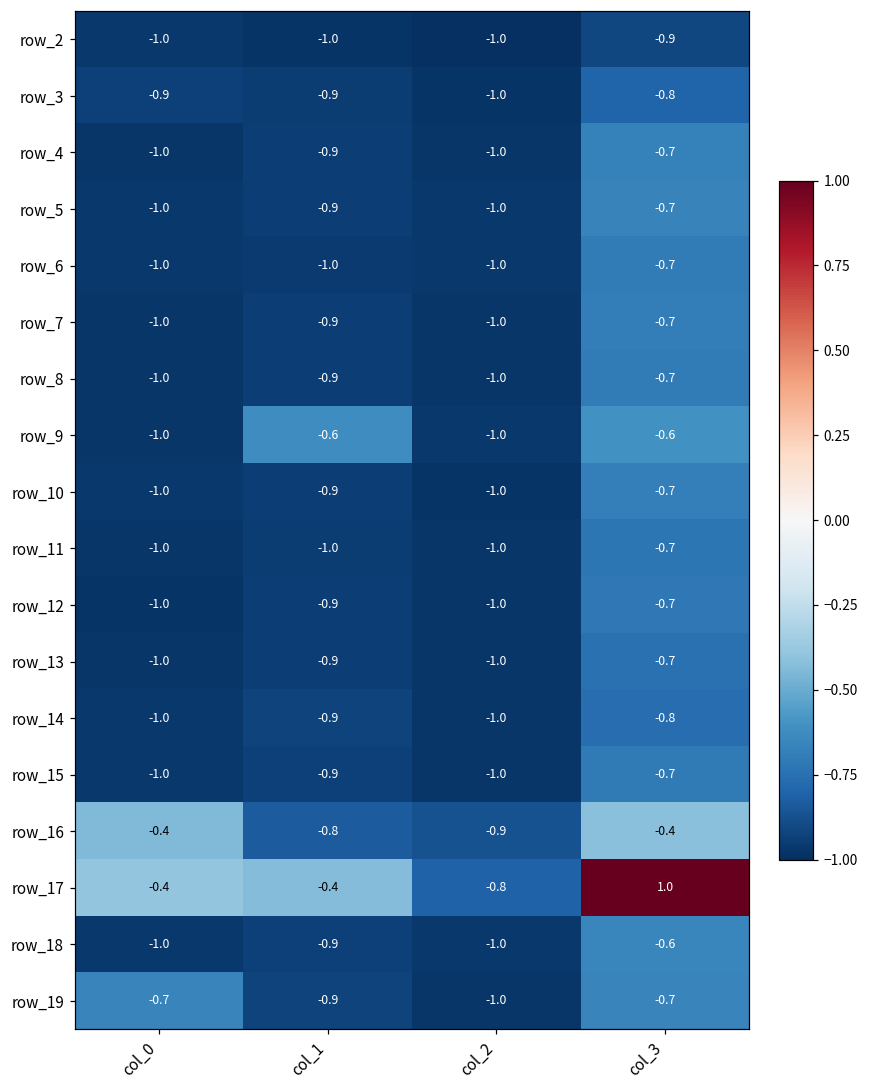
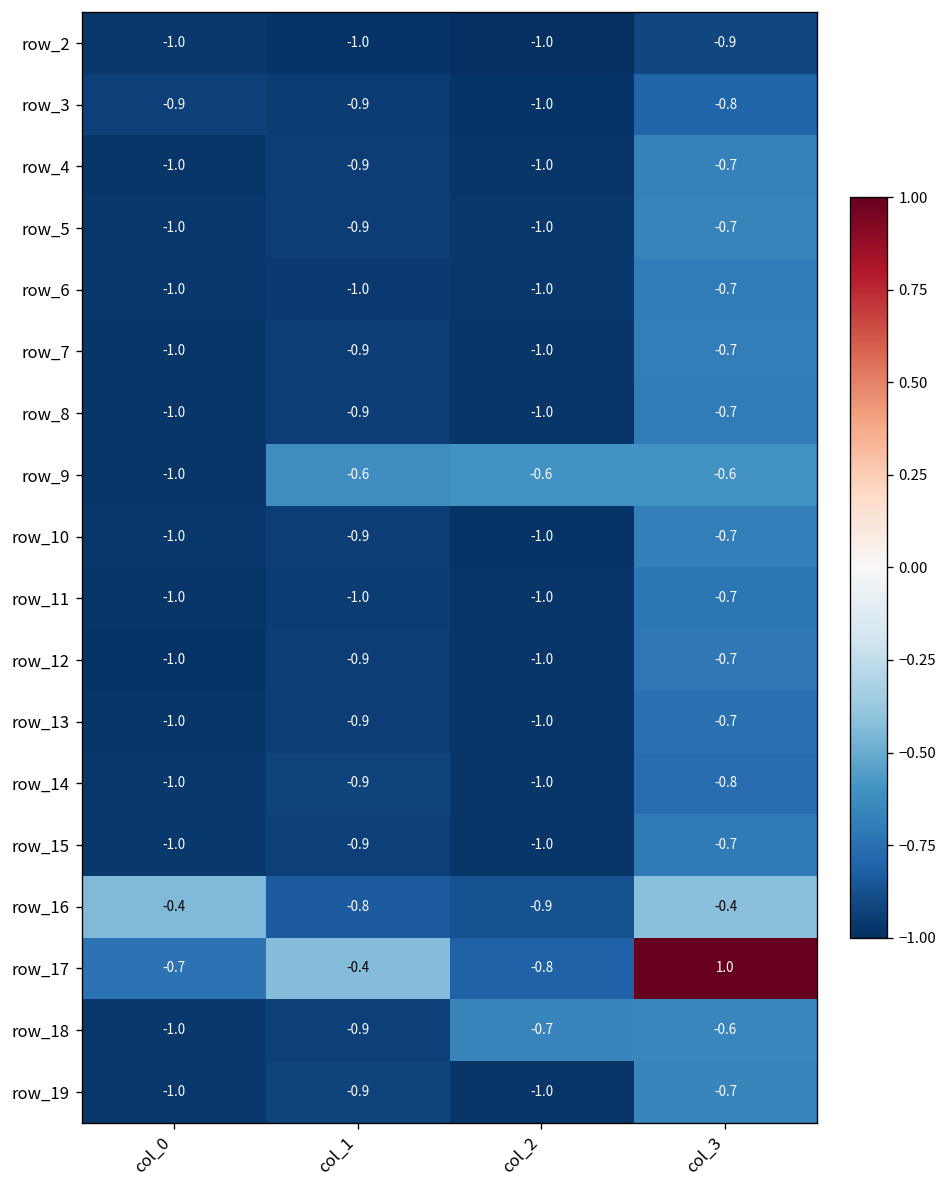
  {
    "row_2": {
      "col_0": -1.0,
      "col_1": -1.0,
      "col_2": -1.0,
      "col_3": -0.9
    },
    "row_3": {
      "col_0": -0.9,
      "col_1": -0.9,
      "col_2": -1.0,
      "col_3": -0.8
    },
    "row_4": {
      "col_0": -1.0,
      "col_1": -0.9,
      "col_2": -1.0,
      "col_3": -0.7
    },
    "row_5": {
      "col_0": -1.0,
      "col_1": -0.9,
      "col_2": -1.0,
      "col_3": -0.7
    },
    "row_6": {
      "col_0": -1.0,
      "col_1": -1.0,
      "col_2": -1.0,
      "col_3": -0.7
    },
    "row_7": {
      "col_0": -1.0,
      "col_1": -0.9,
      "col_2": -1.0,
      "col_3": -0.7
    },
    "row_8": {
      "col_0": -1.0,
      "col_1": -0.9,
      "col_2": -1.0,
      "col_3": -0.7
    },
    "row_9": {
      "col_0": -1.0,
      "col_1": -0.6,
-     "col_2": -1.0,
+     "col_2": -0.6,
      "col_3": -0.6
    },
    "row_10": {
      "col_0": -1.0,
      "col_1": -0.9,
      "col_2": -1.0,
      "col_3": -0.7
    },
    "row_11": {
      "col_0": -1.0,
      "col_1": -1.0,
      "col_2": -1.0,
      "col_3": -0.7
    },
    "row_12": {
      "col_0": -1.0,
      "col_1": -0.9,
      "col_2": -1.0,
      "col_3": -0.7
    },
    "row_13": {
      "col_0": -1.0,
      "col_1": -0.9,
      "col_2": -1.0,
      "col_3": -0.7
    },
    "row_14": {
      "col_0": -1.0,
      "col_1": -0.9,
      "col_2": -1.0,
      "col_3": -0.8
    },
    "row_15": {
      "col_0": -1.0,
      "col_1": -0.9,
      "col_2": -1.0,
      "col_3": -0.7
    },
    "row_16": {
      "col_0": -0.4,
      "col_1": -0.8,
      "col_2": -0.9,
      "col_3": -0.4
    },
    "row_17": {
-     "col_0": -0.4,
+     "col_0": -0.7,
      "col_1": -0.4,
      "col_2": -0.8,
      "col_3": 1.0
    },
    "row_18": {
      "col_0": -1.0,
      "col_1": -0.9,
-     "col_2": -1.0,
+     "col_2": -0.7,
      "col_3": -0.6
    },
    "row_19": {
-     "col_0": -0.7,
+     "col_0": -1.0,
      "col_1": -0.9,
      "col_2": -1.0,
      "col_3": -0.7
    }
  }
